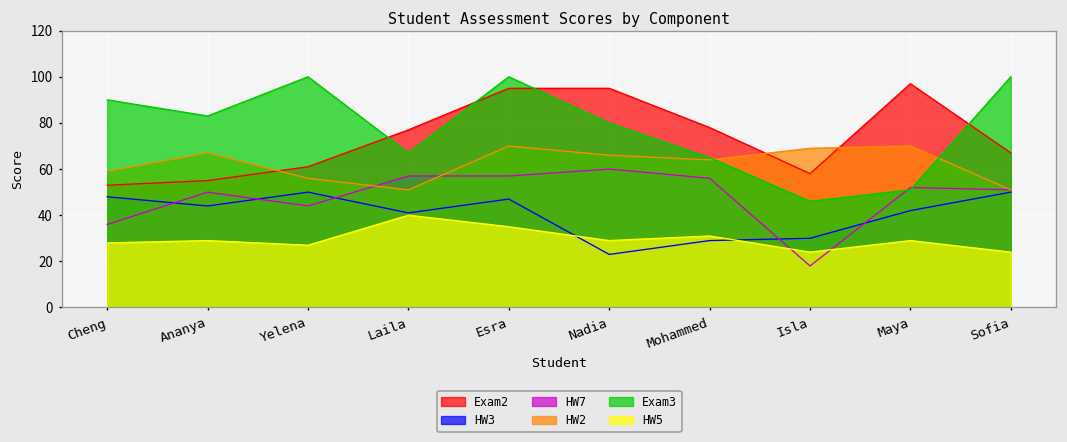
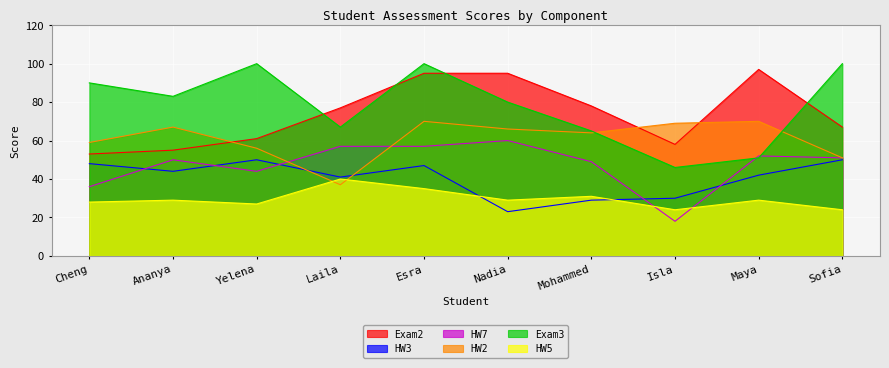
  {
    "Exam2": {
      "Cheng": 53,
      "Ananya": 55,
      "Yelena": 61,
      "Laila": 77,
      "Esra": 95,
      "Nadia": 95,
      "Mohammed": 78,
      "Isla": 58,
      "Maya": 97,
      "Sofia": 67
    },
    "HW3": {
      "Cheng": 48,
      "Ananya": 44,
      "Yelena": 50,
      "Esra": 47,
      "Nadia": 23,
      "Mohammed": 29,
      "Isla": 30,
      "Maya": 42
    },
    "HW7": {
      "Cheng": 36,
      "Ananya": 50,
      "Yelena": 44,
      "Laila": 57,
      "Esra": 57,
      "Nadia": 60,
-     "Mohammed": 56,
+     "Mohammed": 49,
      "Isla": 18
    },
    "HW2": {
      "Cheng": 59,
      "Ananya": 67,
      "Yelena": 56,
-     "Laila": 51,
+     "Laila": 37,
      "Esra": 70,
      "Nadia": 66,
      "Isla": 69,
      "Maya": 70
    },
    "Exam3": {
      "Cheng": 90,
      "Ananya": 83,
      "Yelena": 100,
      "Laila": 67,
      "Esra": 100,
      "Nadia": 80,
      "Isla": 46,
      "Sofia": 100
    },
    "HW5": {
      "Cheng": 28,
      "Ananya": 29,
      "Yelena": 27,
      "Esra": 35,
      "Nadia": 29,
      "Mohammed": 31,
      "Isla": 24,
      "Maya": 29,
      "Sofia": 24
    }
  }
